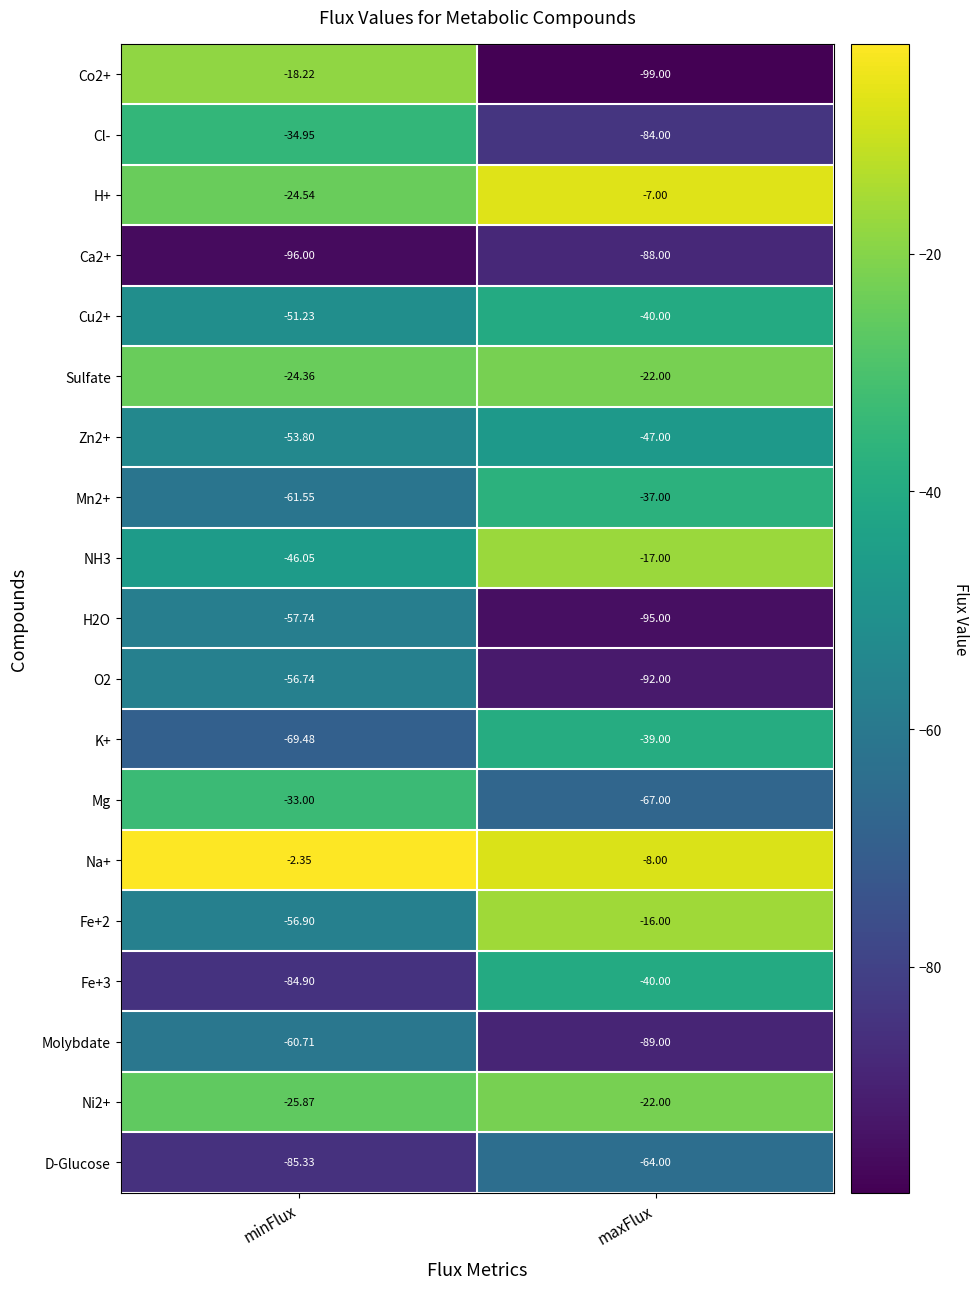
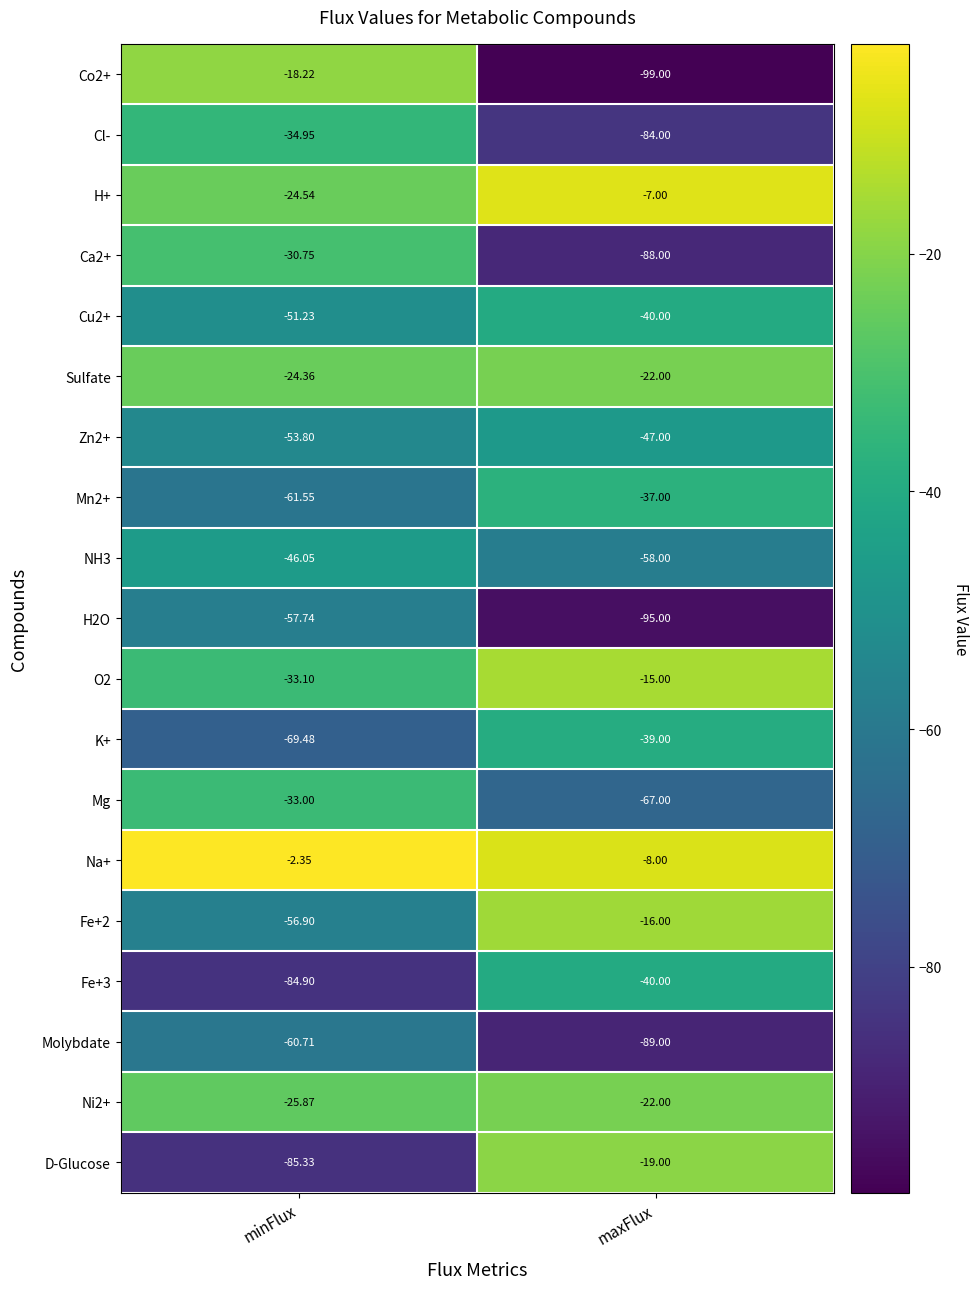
  {
    "Co2+": {
      "minFlux": -18.22,
      "maxFlux": -99.00
    },
    "Cl-": {
      "minFlux": -34.95,
      "maxFlux": -84.00
    },
    "H+": {
      "minFlux": -24.54,
      "maxFlux": -7.00
    },
    "Ca2+": {
-     "minFlux": -96.00,
+     "minFlux": -30.75,
      "maxFlux": -88.00
    },
    "Cu2+": {
      "minFlux": -51.23,
      "maxFlux": -40.00
    },
    "Sulfate": {
      "minFlux": -24.36,
      "maxFlux": -22.00
    },
    "Zn2+": {
      "minFlux": -53.80,
      "maxFlux": -47.00
    },
    "Mn2+": {
      "minFlux": -61.55,
      "maxFlux": -37.00
    },
    "NH3": {
      "minFlux": -46.05,
-     "maxFlux": -17.00
+     "maxFlux": -58.00
    },
    "H2O": {
      "minFlux": -57.74,
      "maxFlux": -95.00
    },
    "O2": {
-     "minFlux": -56.74,
-     "maxFlux": -92.00
+     "minFlux": -33.10,
+     "maxFlux": -15.00
    },
    "K+": {
      "minFlux": -69.48,
      "maxFlux": -39.00
    },
    "Mg": {
      "minFlux": -33.00,
      "maxFlux": -67.00
    },
    "Na+": {
      "minFlux": -2.35,
      "maxFlux": -8.00
    },
    "Fe+2": {
      "minFlux": -56.90,
      "maxFlux": -16.00
    },
    "Fe+3": {
      "minFlux": -84.90,
      "maxFlux": -40.00
    },
    "Molybdate": {
      "minFlux": -60.71,
      "maxFlux": -89.00
    },
    "Ni2+": {
      "minFlux": -25.87,
      "maxFlux": -22.00
    },
    "D-Glucose": {
      "minFlux": -85.33,
-     "maxFlux": -64.00
+     "maxFlux": -19.00
    }
  }
